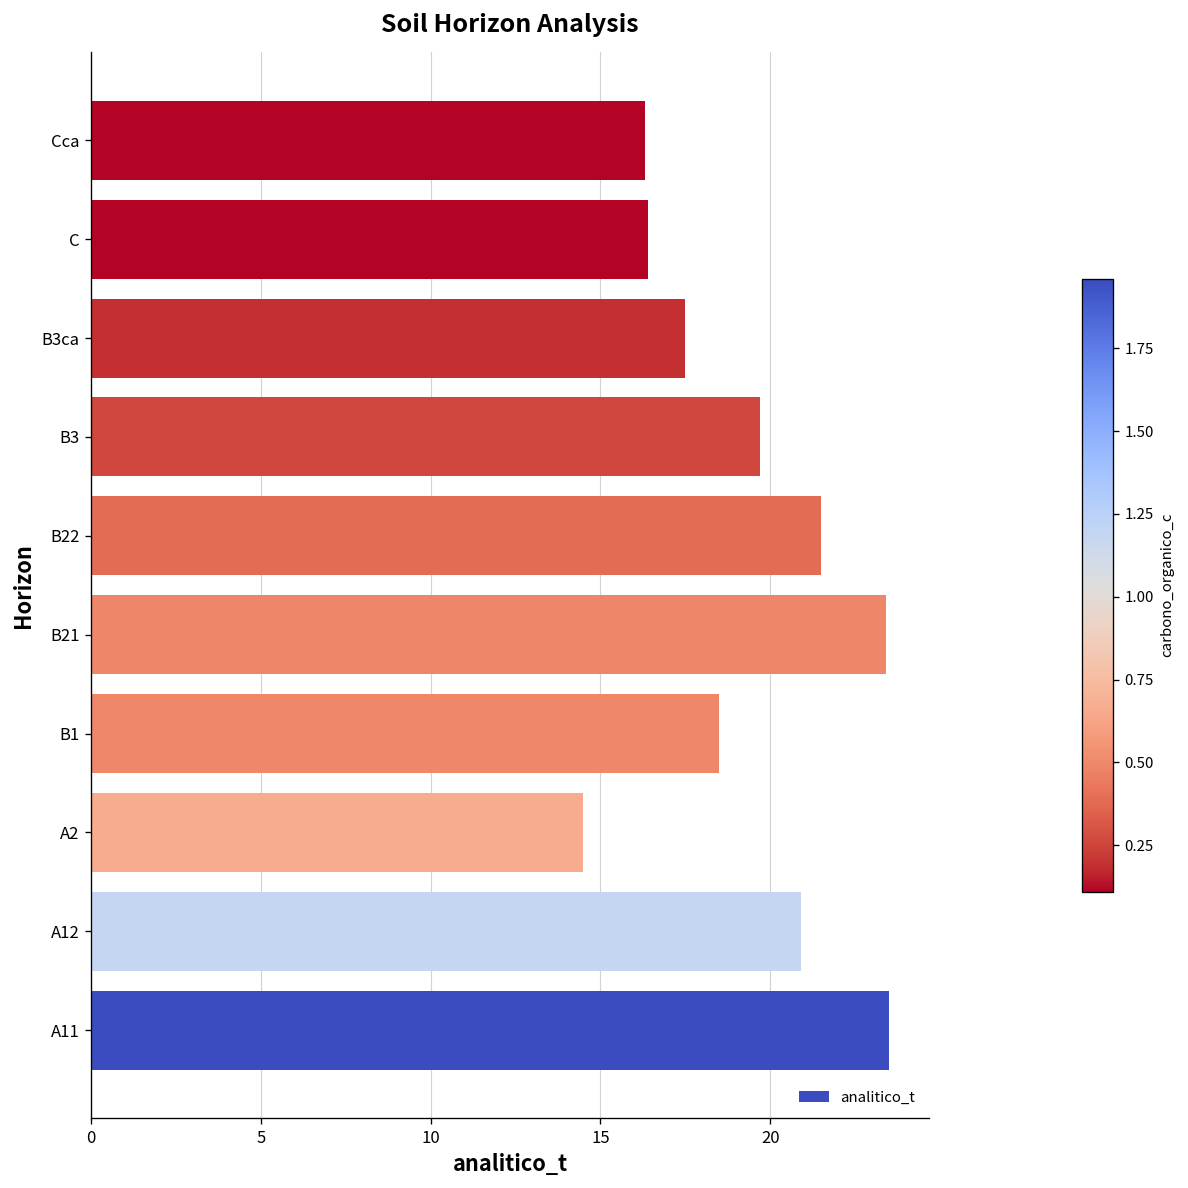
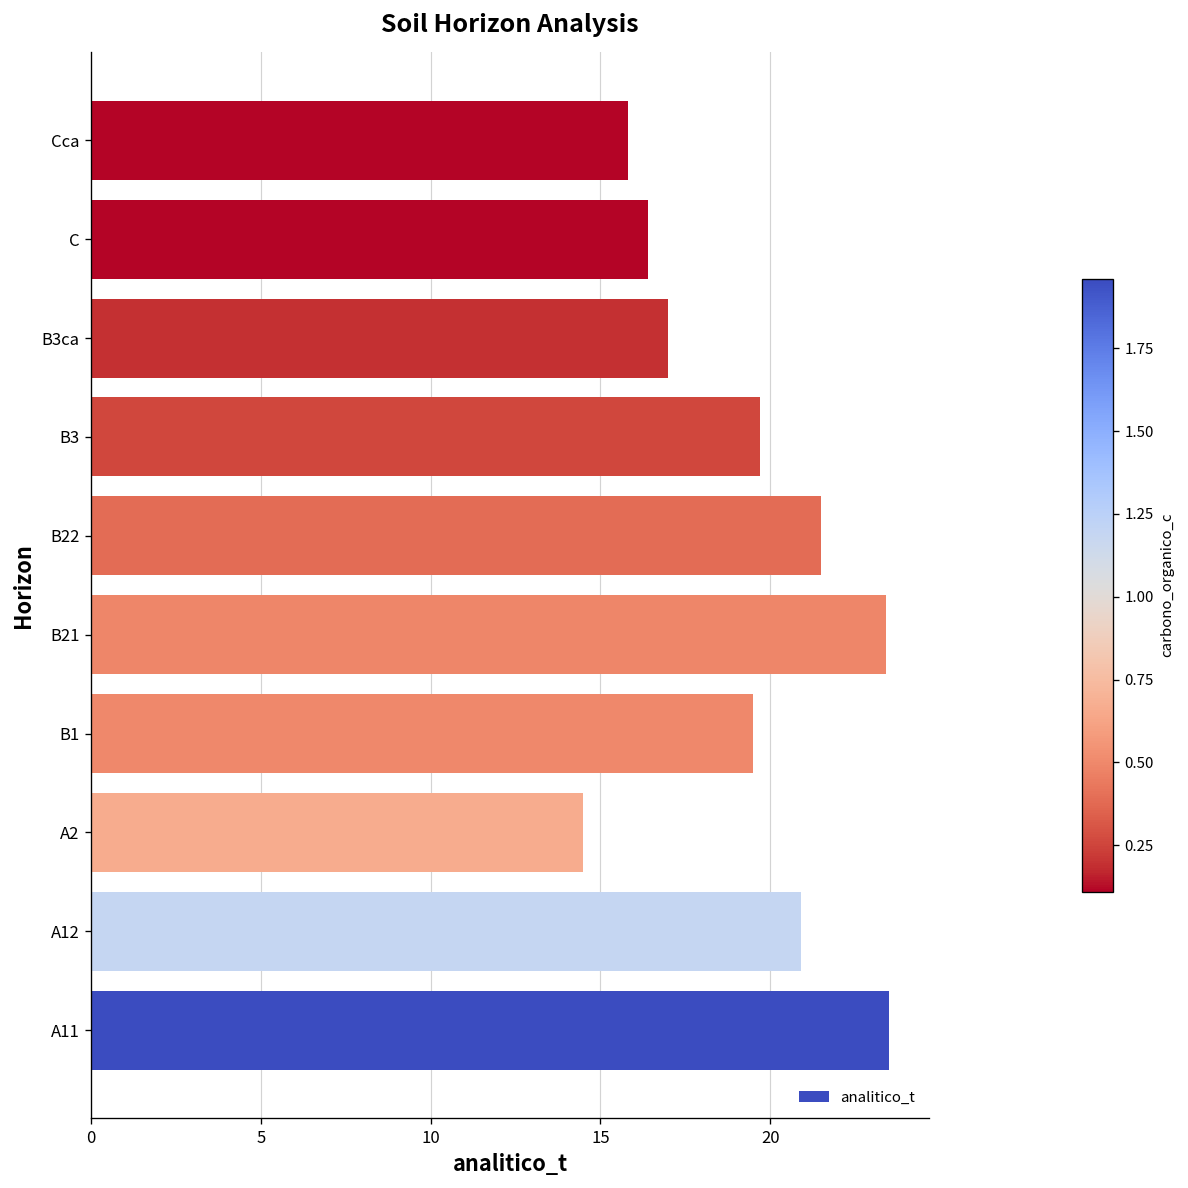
  {
-   "Cca": 16.3,
+   "Cca": 15.8,
    "C": 16.4,
-   "B3ca": 17.5,
+   "B3ca": 17.0,
    "B3": 19.7,
    "B22": 21.5,
    "B21": 23.4,
-   "B1": 18.5,
+   "B1": 19.5,
    "A2": 14.5,
    "A12": 20.9,
    "A11": 23.5
  }
